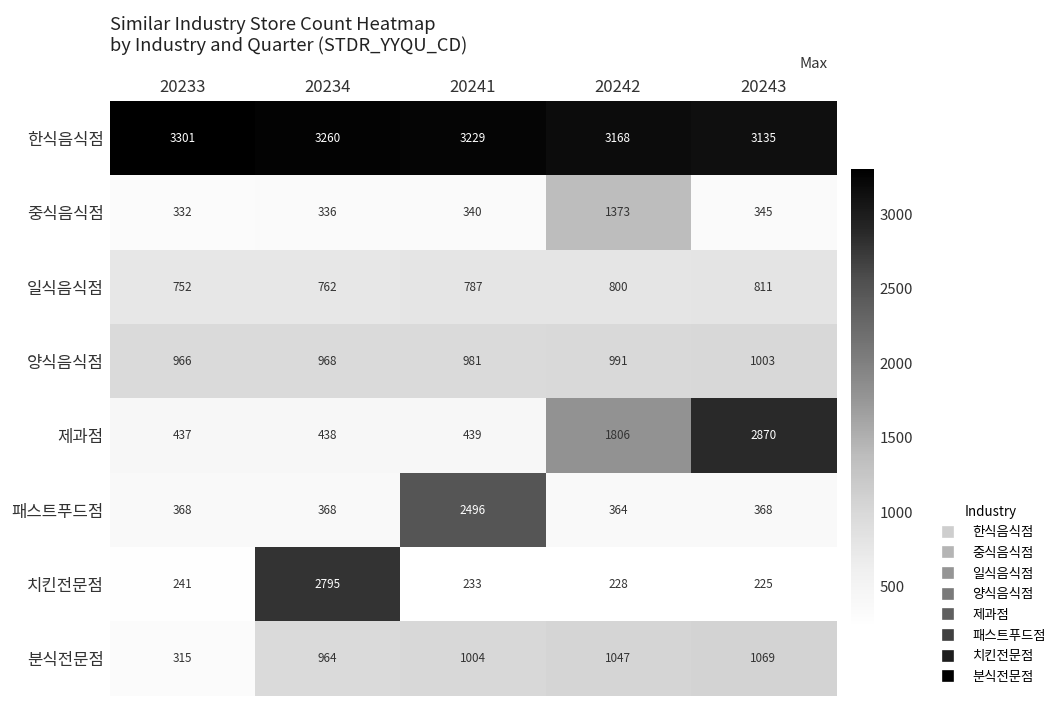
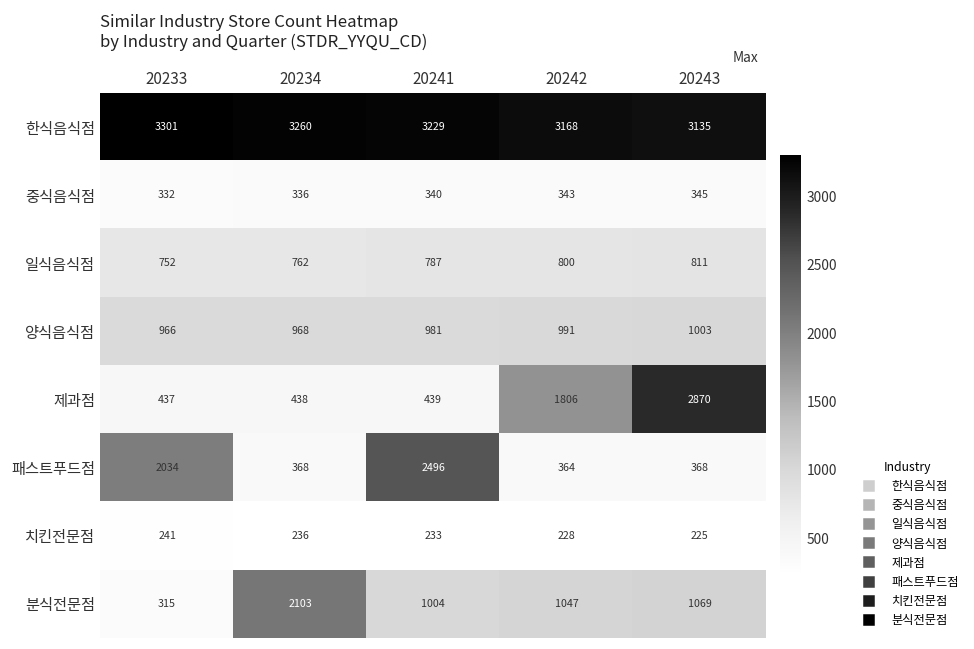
  {
    "한식음식점": {
      "20233": 3301,
      "20234": 3260,
      "20241": 3229,
      "20242": 3168,
      "20243": 3135
    },
    "중식음식점": {
      "20233": 332,
      "20234": 336,
      "20241": 340,
-     "20242": 1373,
+     "20242": 343,
      "20243": 345
    },
    "일식음식점": {
      "20233": 752,
      "20234": 762,
      "20241": 787,
      "20242": 800,
      "20243": 811
    },
    "양식음식점": {
      "20233": 966,
      "20234": 968,
      "20241": 981,
      "20242": 991,
      "20243": 1003
    },
    "제과점": {
      "20233": 437,
      "20234": 438,
      "20241": 439,
      "20242": 1806,
      "20243": 2870
    },
    "패스트푸드점": {
-     "20233": 368,
+     "20233": 2034,
      "20234": 368,
      "20241": 2496,
      "20242": 364,
      "20243": 368
    },
    "치킨전문점": {
      "20233": 241,
-     "20234": 2795,
+     "20234": 236,
      "20241": 233,
      "20242": 228,
      "20243": 225
    },
    "분식전문점": {
      "20233": 315,
-     "20234": 964,
+     "20234": 2103,
      "20241": 1004,
      "20242": 1047,
      "20243": 1069
    }
  }
